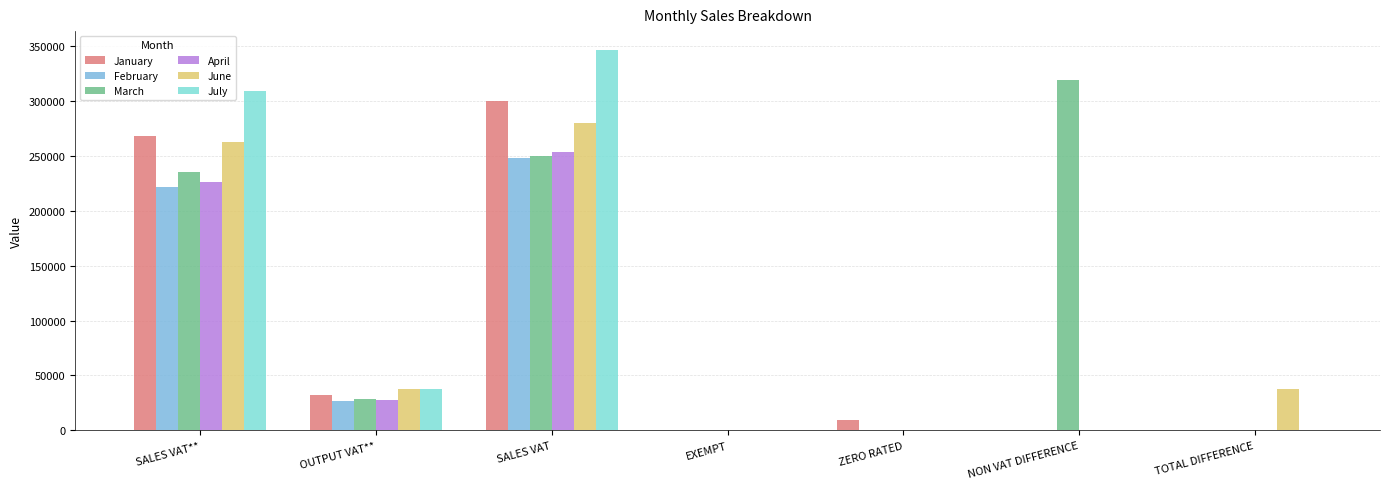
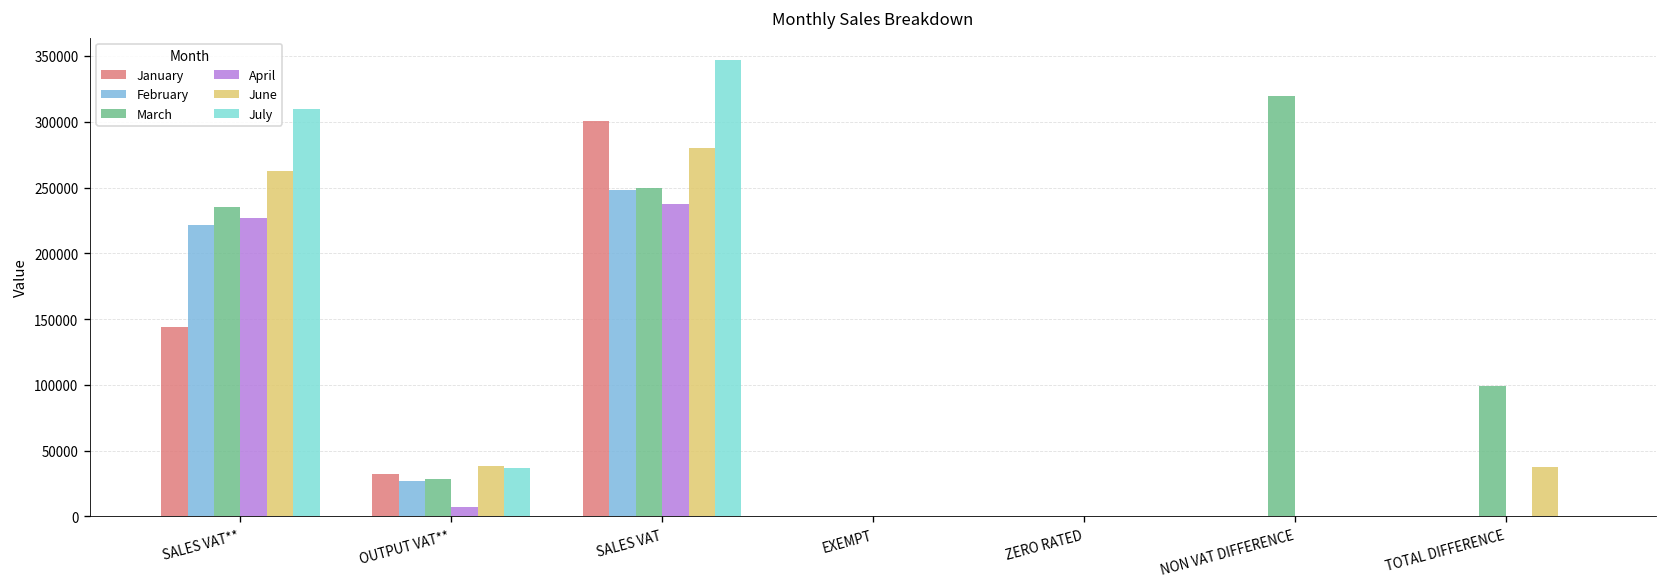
  {
    "January": {
-     "SALES VAT**": 268000,
+     "SALES VAT**": 144000,
      "OUTPUT VAT**": 32000,
      "SALES VAT": 301000,
      "EXEMPT": 0,
-     "ZERO RATED": 9000,
+     "ZERO RATED": 0,
      "NON VAT DIFFERENCE": 0
    },
    "March": {
      "SALES VAT**": 235000,
      "OUTPUT VAT**": 28000,
      "SALES VAT": 250000,
      "EXEMPT": 0,
      "ZERO RATED": 0,
      "NON VAT DIFFERENCE": 320000,
-     "TOTAL DIFFERENCE": 0
+     "TOTAL DIFFERENCE": 100000
    },
    "April": {
      "SALES VAT**": 227000,
-     "OUTPUT VAT**": 27000,
-     "SALES VAT": 254000,
+     "OUTPUT VAT**": 7000,
+     "SALES VAT": 237000,
      "EXEMPT": 0,
      "ZERO RATED": 0,
      "NON VAT DIFFERENCE": 0,
      "TOTAL DIFFERENCE": 0
    },
    "June": {
      "SALES VAT**": 263000,
      "OUTPUT VAT**": 38000,
      "SALES VAT": 280000,
      "EXEMPT": 0,
      "ZERO RATED": 0,
      "NON VAT DIFFERENCE": 0,
      "TOTAL DIFFERENCE": 38000
    }
  }
